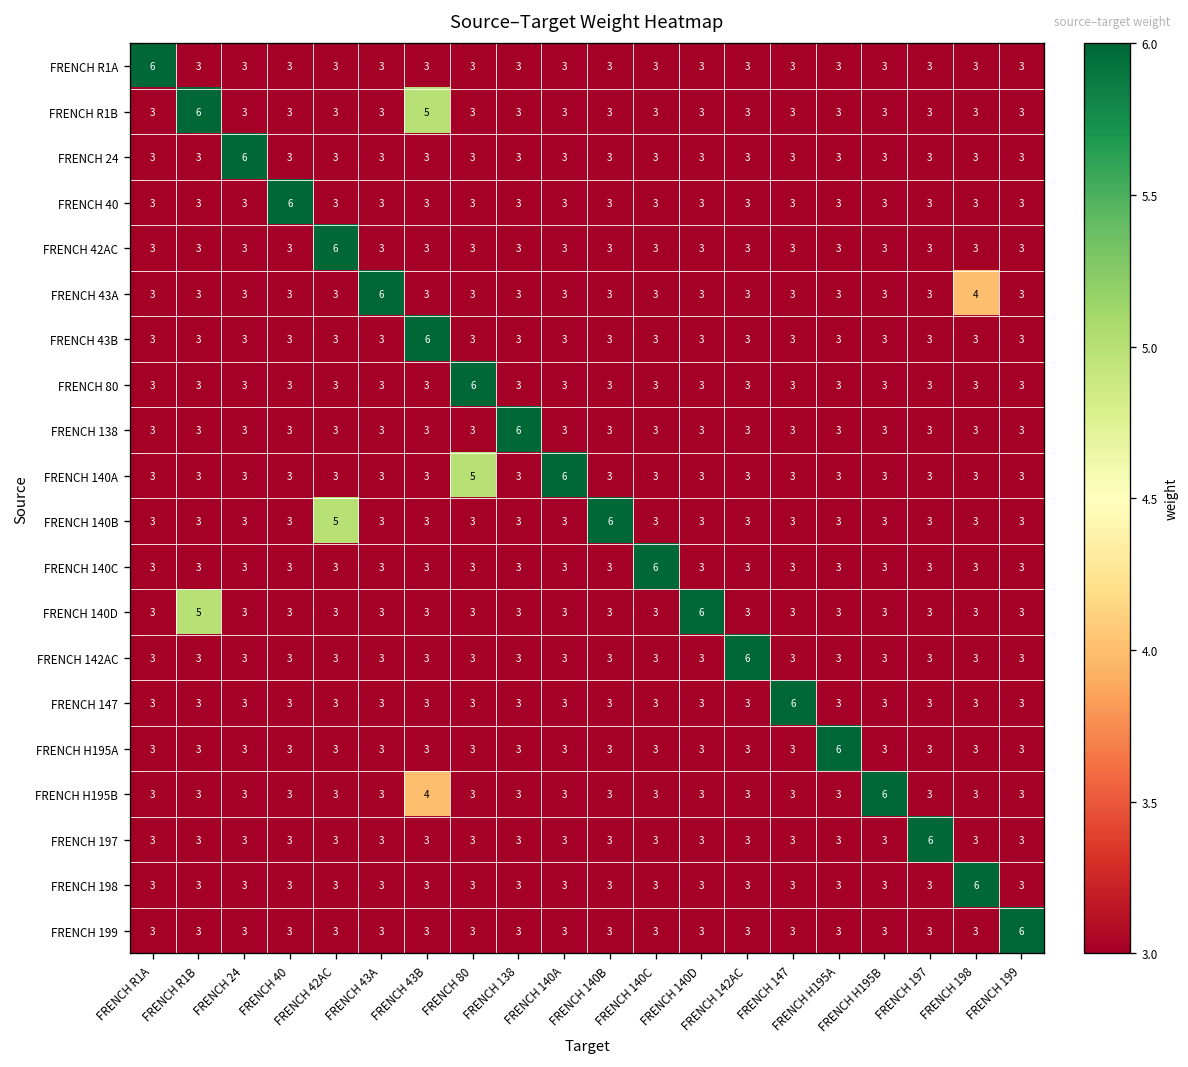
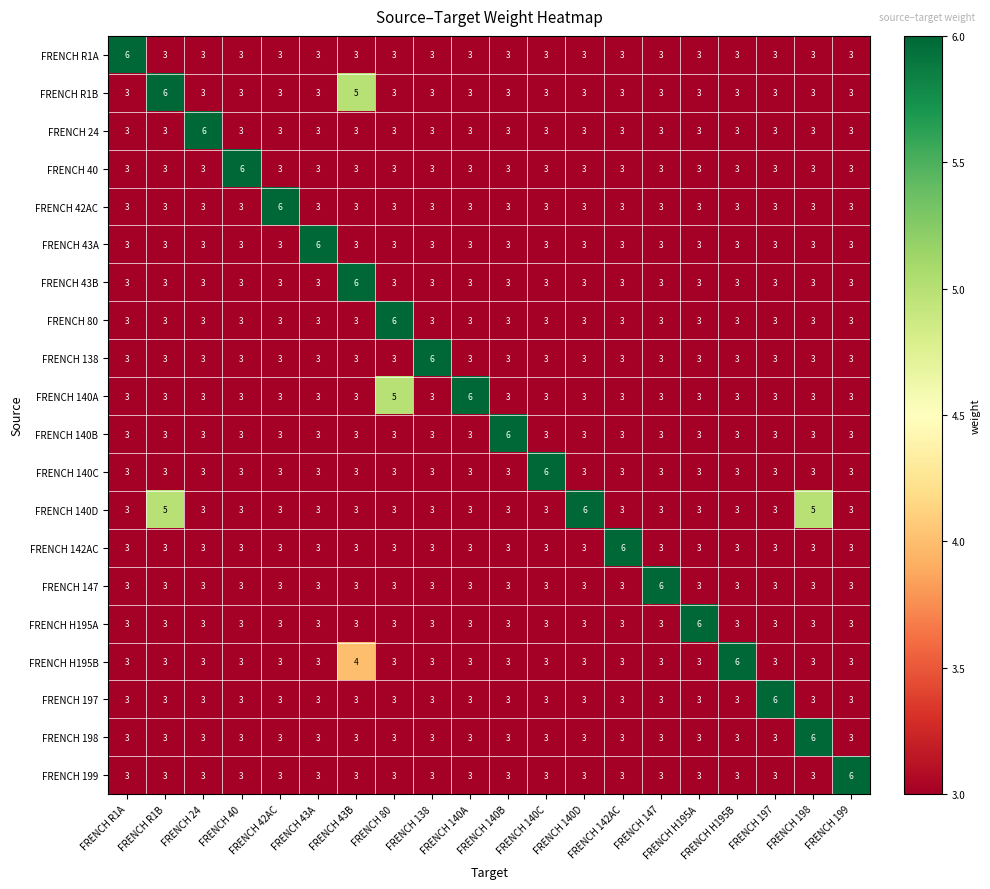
  {
    "FRENCH 43A": {
      "FRENCH R1A": 3,
      "FRENCH R1B": 3,
      "FRENCH 24": 3,
      "FRENCH 40": 3,
      "FRENCH 42AC": 3,
      "FRENCH 43A": 6,
      "FRENCH 43B": 3,
      "FRENCH 80": 3,
      "FRENCH 138": 3,
      "FRENCH 140A": 3,
      "FRENCH 140B": 3,
      "FRENCH 140C": 3,
      "FRENCH 140D": 3,
      "FRENCH 142AC": 3,
      "FRENCH 147": 3,
      "FRENCH H195A": 3,
      "FRENCH H195B": 3,
      "FRENCH 197": 3,
-     "FRENCH 198": 4,
+     "FRENCH 198": 3,
      "FRENCH 199": 3
    },
    "FRENCH 140B": {
      "FRENCH R1A": 3,
      "FRENCH R1B": 3,
      "FRENCH 24": 3,
      "FRENCH 40": 3,
-     "FRENCH 42AC": 5,
+     "FRENCH 42AC": 3,
      "FRENCH 43A": 3,
      "FRENCH 43B": 3,
      "FRENCH 80": 3,
      "FRENCH 138": 3,
      "FRENCH 140A": 3,
      "FRENCH 140B": 6,
      "FRENCH 140C": 3,
      "FRENCH 140D": 3,
      "FRENCH 142AC": 3,
      "FRENCH 147": 3,
      "FRENCH H195A": 3,
      "FRENCH H195B": 3,
      "FRENCH 197": 3,
      "FRENCH 198": 3,
      "FRENCH 199": 3
    },
    "FRENCH 140D": {
      "FRENCH R1A": 3,
      "FRENCH R1B": 5,
      "FRENCH 24": 3,
      "FRENCH 40": 3,
      "FRENCH 42AC": 3,
      "FRENCH 43A": 3,
      "FRENCH 43B": 3,
      "FRENCH 80": 3,
      "FRENCH 138": 3,
      "FRENCH 140A": 3,
      "FRENCH 140B": 3,
      "FRENCH 140C": 3,
      "FRENCH 140D": 6,
      "FRENCH 142AC": 3,
      "FRENCH 147": 3,
      "FRENCH H195A": 3,
      "FRENCH H195B": 3,
      "FRENCH 197": 3,
-     "FRENCH 198": 3,
+     "FRENCH 198": 5,
      "FRENCH 199": 3
    }
  }
